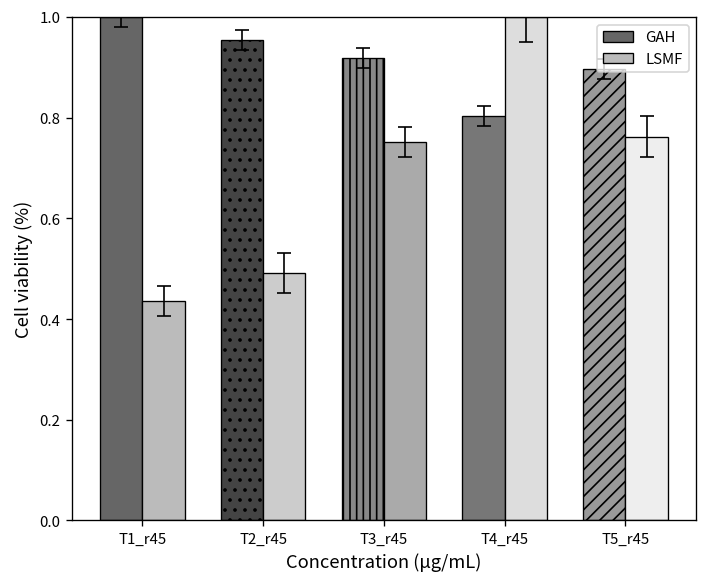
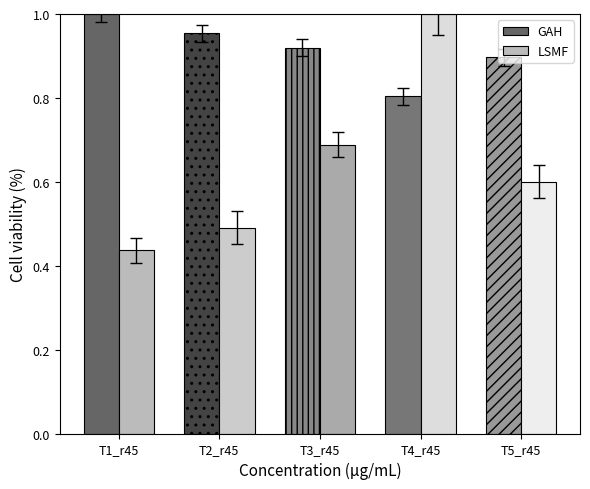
  {
    "GAH": {
      "T1_r45": 1.00,
      "T2_r45": 0.95,
      "T3_r45": 0.92,
      "T4_r45": 0.80
    },
    "LSMF": {
      "T1_r45": 0.44,
      "T2_r45": 0.49,
-     "T3_r45": 0.75,
+     "T3_r45": 0.69,
      "T4_r45": 1.00,
-     "T5_r45": 0.76
+     "T5_r45": 0.60
    }
  }
